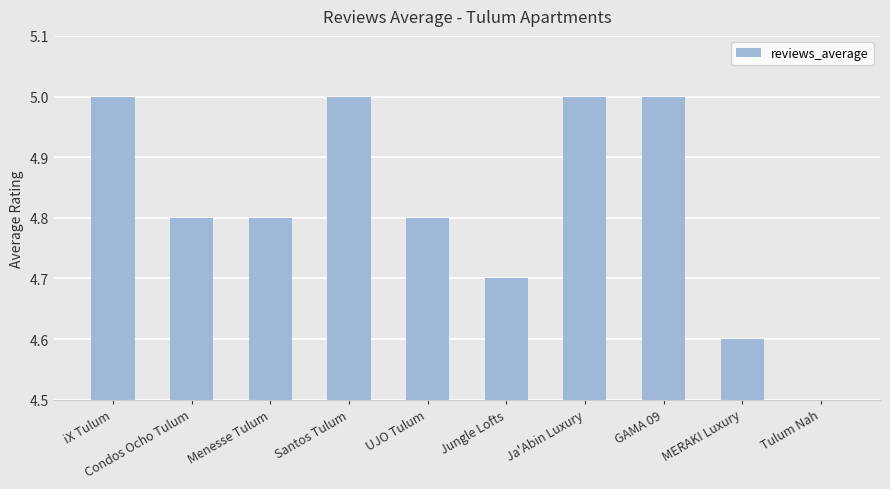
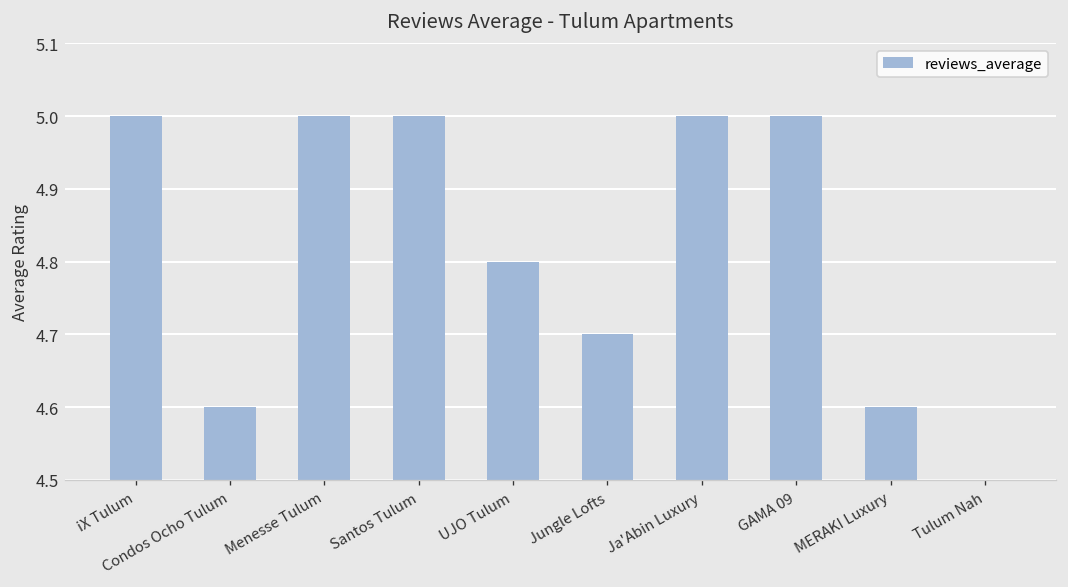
  {
    "iX Tulum": 5.0,
-   "Condos Ocho Tulum": 4.8,
-   "Menesse Tulum": 4.8,
+   "Condos Ocho Tulum": 4.6,
+   "Menesse Tulum": 5.0,
    "Santos Tulum": 5.0,
    "UJO Tulum": 4.8,
    "Jungle Lofts": 4.7,
    "Ja'Abin Luxury": 5.0,
    "GAMA 09": 5.0,
    "MERAKI Luxury": 4.6,
    "Tulum Nah": 4.5
  }
